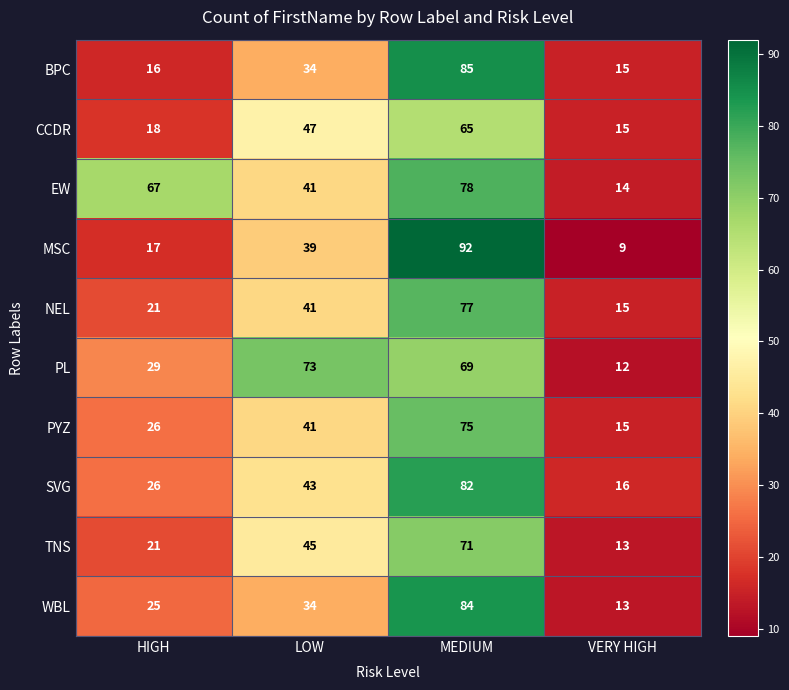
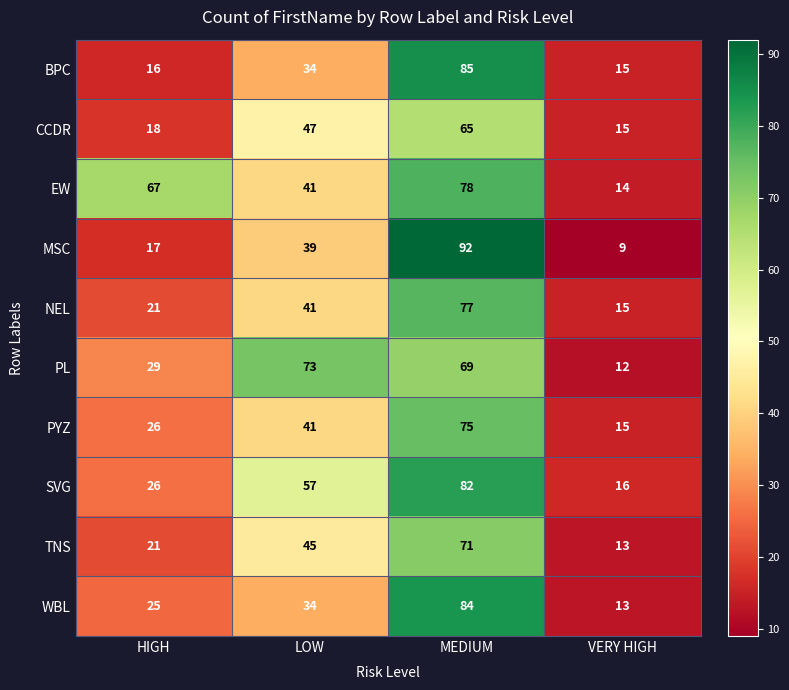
  {
    "BPC": {
      "HIGH": 16,
      "LOW": 34,
      "MEDIUM": 85,
      "VERY HIGH": 15
    },
    "CCDR": {
      "HIGH": 18,
      "LOW": 47,
      "MEDIUM": 65,
      "VERY HIGH": 15
    },
    "EW": {
      "HIGH": 67,
      "LOW": 41,
      "MEDIUM": 78,
      "VERY HIGH": 14
    },
    "MSC": {
      "HIGH": 17,
      "LOW": 39,
      "MEDIUM": 92,
      "VERY HIGH": 9
    },
    "NEL": {
      "HIGH": 21,
      "LOW": 41,
      "MEDIUM": 77,
      "VERY HIGH": 15
    },
    "PL": {
      "HIGH": 29,
      "LOW": 73,
      "MEDIUM": 69,
      "VERY HIGH": 12
    },
    "PYZ": {
      "HIGH": 26,
      "LOW": 41,
      "MEDIUM": 75,
      "VERY HIGH": 15
    },
    "SVG": {
      "HIGH": 26,
-     "LOW": 43,
+     "LOW": 57,
      "MEDIUM": 82,
      "VERY HIGH": 16
    },
    "TNS": {
      "HIGH": 21,
      "LOW": 45,
      "MEDIUM": 71,
      "VERY HIGH": 13
    },
    "WBL": {
      "HIGH": 25,
      "LOW": 34,
      "MEDIUM": 84,
      "VERY HIGH": 13
    }
  }
